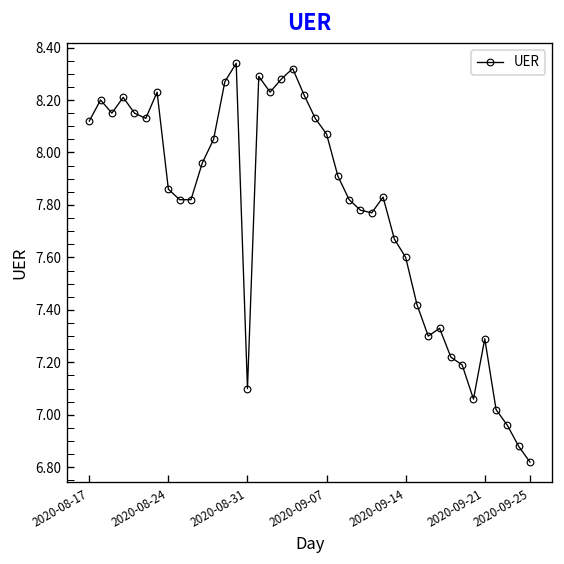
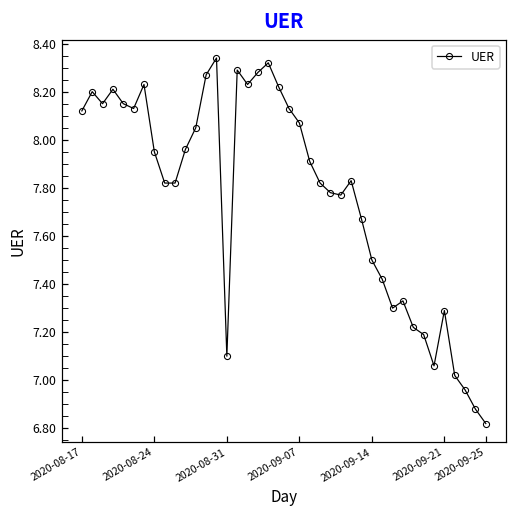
  {
    "2020-08-17": 8.12,
-   "2020-08-24": 7.86,
+   "2020-08-24": 7.95,
    "2020-08-31": 7.10,
    "2020-09-07": 8.07,
-   "2020-09-14": 7.6,
+   "2020-09-14": 7.5,
    "2020-09-21": 7.29,
    "2020-09-25": 6.82
  }
